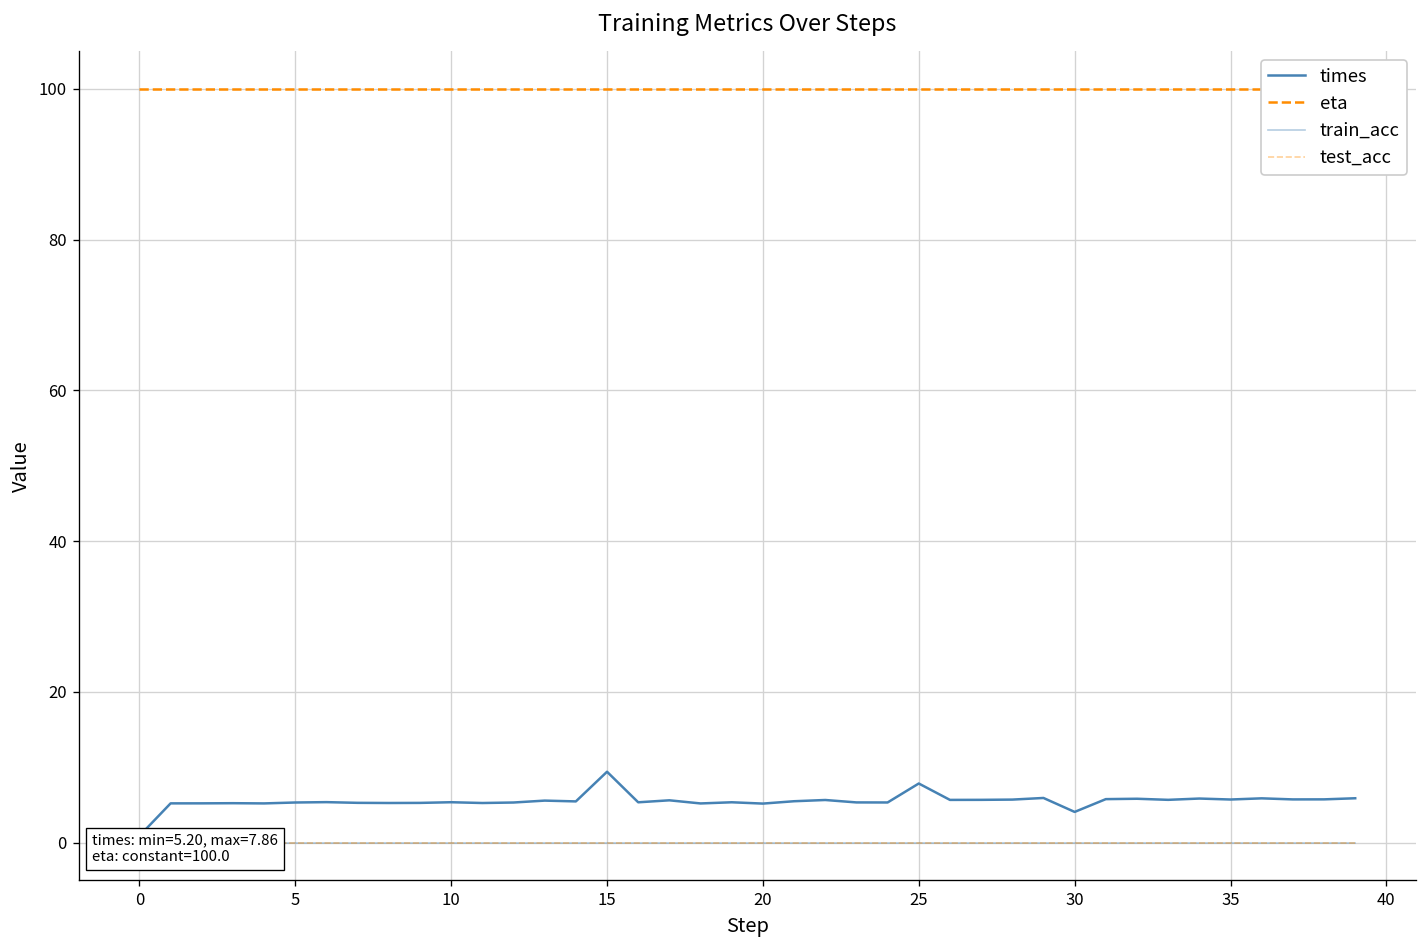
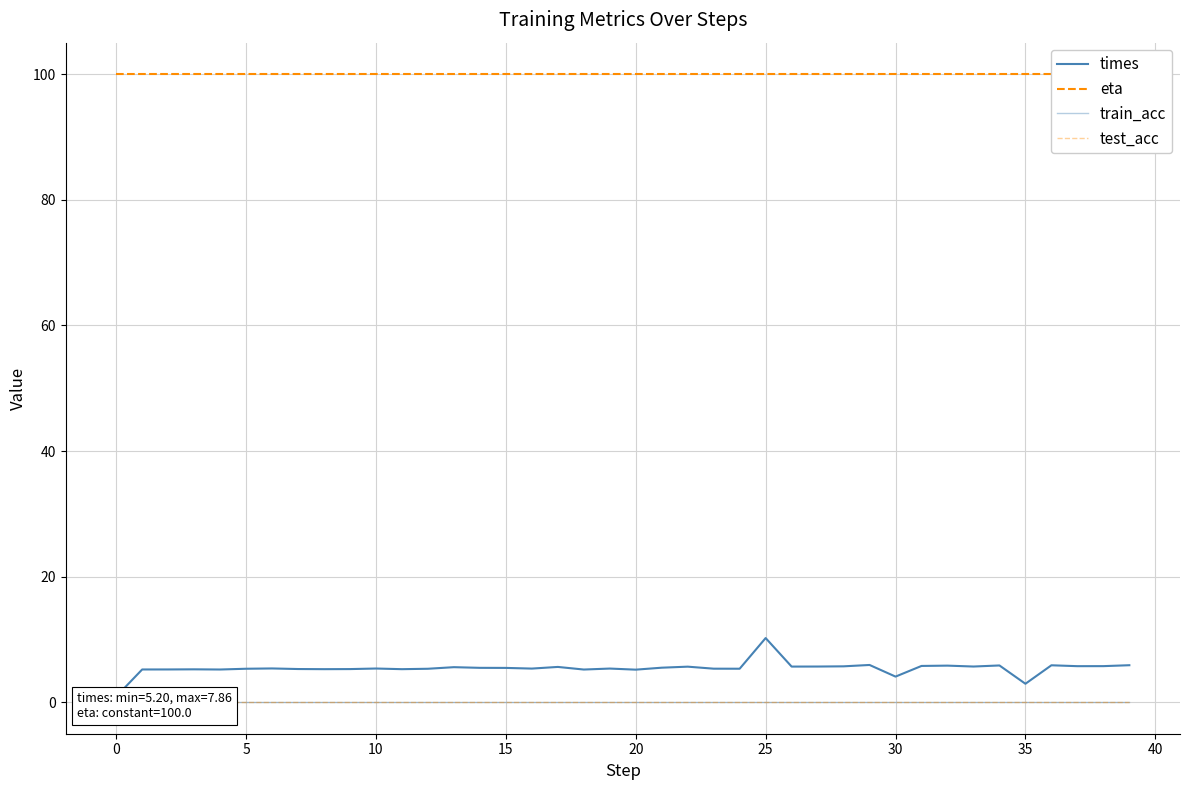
  {
    "times": {
      "5": 5,
      "10": 5,
-     "15": 9,
+     "15": 5,
      "20": 5,
-     "25": 8,
+     "25": 10,
      "30": 4,
-     "35": 6
+     "35": 3
    }
  }
